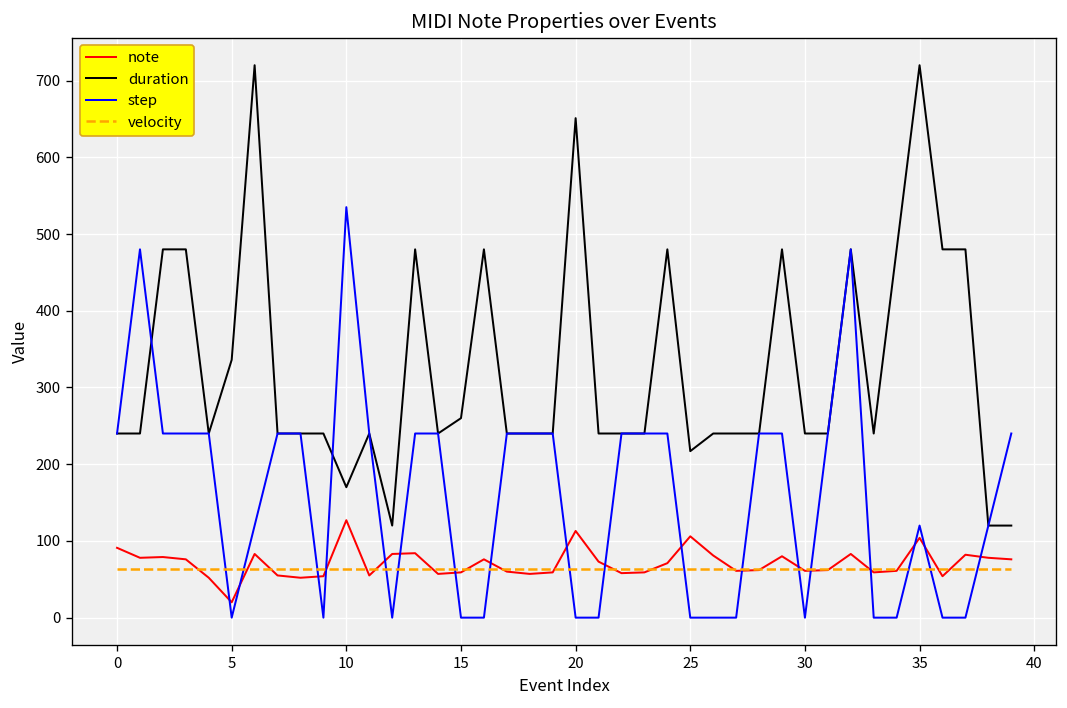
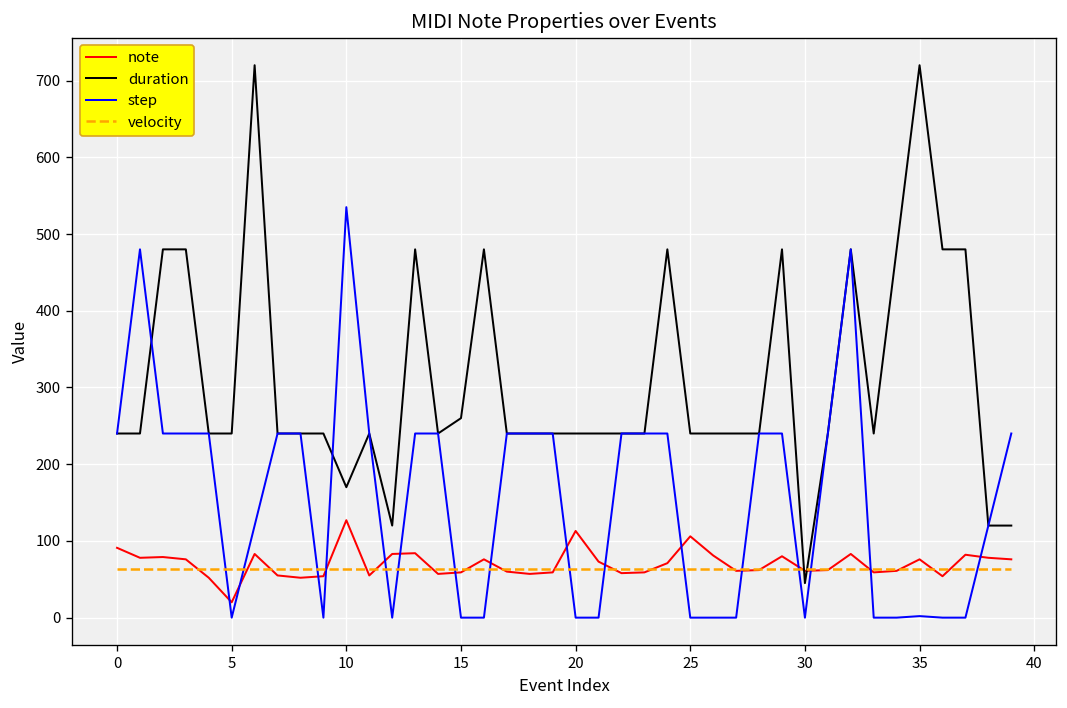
  {
    "note": {
      "0": 90,
      "5": 20,
      "10": 130,
      "15": 60,
      "20": 110,
      "25": 110,
-     "35": 100
+     "35": 80
    },
    "duration": {
-     "5": 340,
+     "5": 240,
      "10": 170,
      "15": 260,
-     "20": 650,
-     "25": 220,
-     "30": 240,
+     "20": 240,
+     "25": 240,
+     "30": 50,
      "35": 720
    },
    "step": {
      "5": 0,
      "10": 540,
      "15": 0,
      "20": 0,
      "25": 0,
      "30": 0,
-     "35": 120
+     "35": 0
    },
    "velocity": {
      "0": 60,
      "5": 60,
      "10": 60,
      "15": 60,
      "20": 60,
      "25": 60,
      "35": 60
    }
  }
